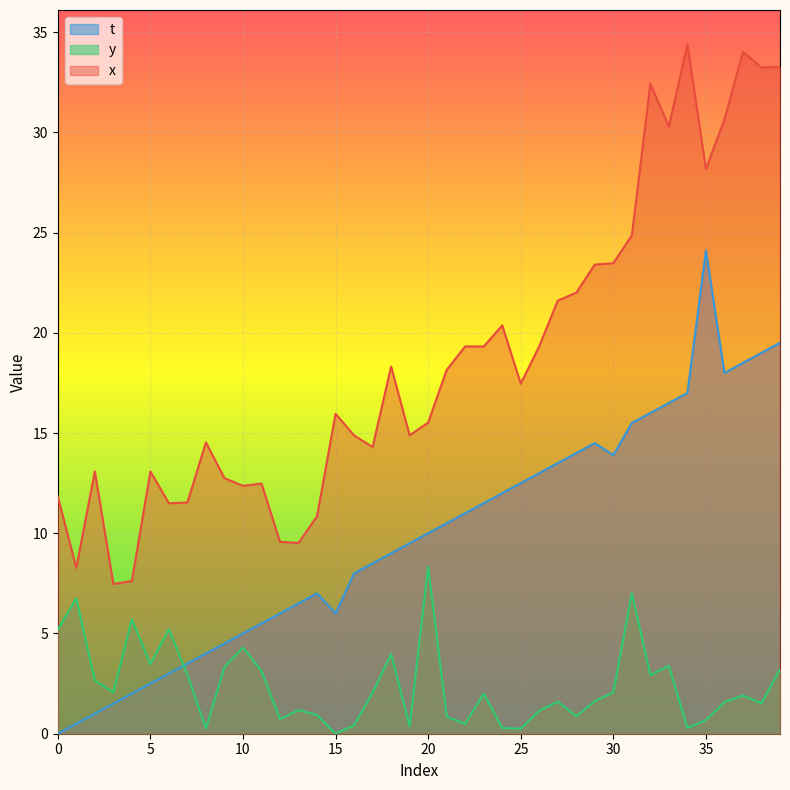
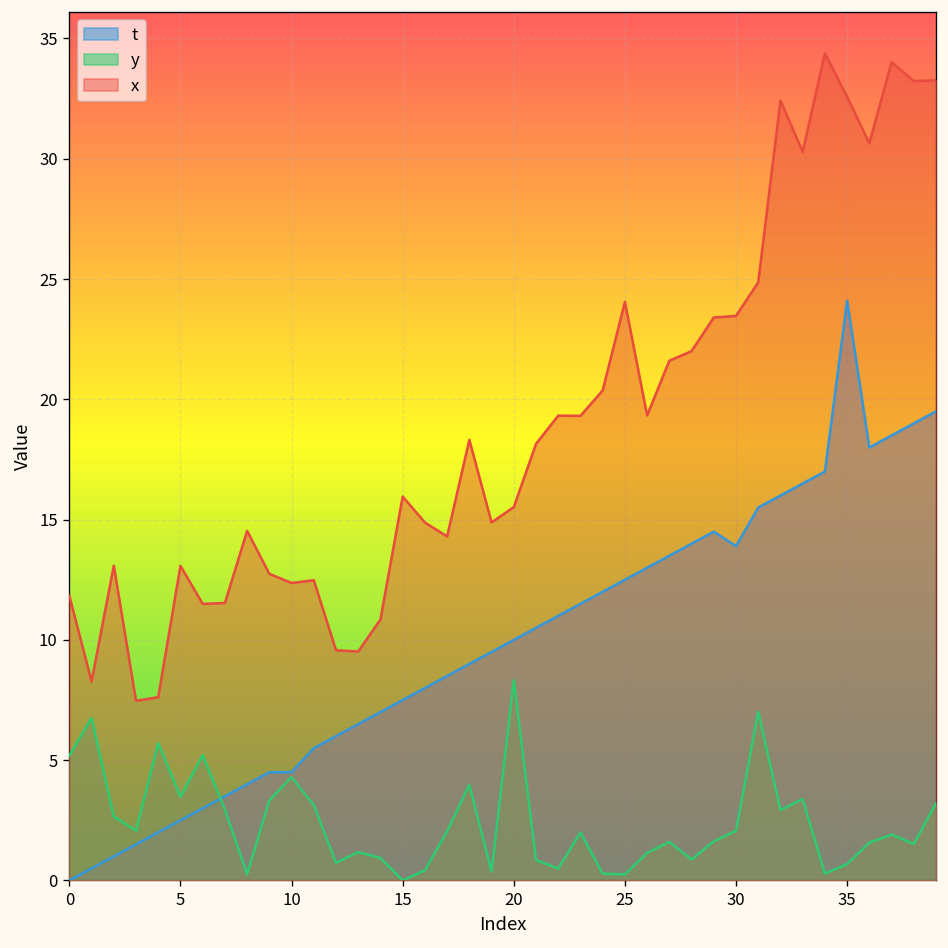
  {
    "t": {
      "0": 0.0,
      "5": 2.5,
-     "10": 5.0,
-     "15": 6.0,
+     "10": 4.5,
+     "15": 7.5,
      "20": 10.0,
      "25": 12.5,
      "30": 13.9,
      "35": 24.1
    },
    "y": {
      "0": 5.2,
      "5": 3.5,
      "10": 4.3,
      "15": 0.0,
      "20": 8.3,
      "25": 0.3,
      "30": 2.1,
      "35": 0.7
    },
    "x": {
      "0": 11.8,
      "5": 13.1,
      "10": 12.4,
      "15": 16.0,
      "20": 15.5,
-     "25": 17.5,
+     "25": 24.1,
      "30": 23.5,
-     "35": 28.2
+     "35": 32.6
    }
  }
